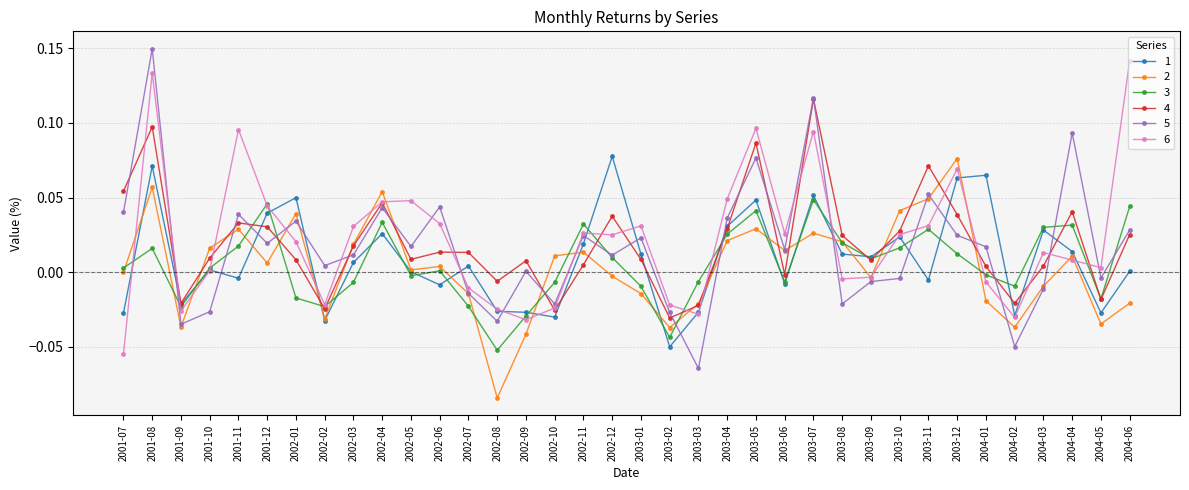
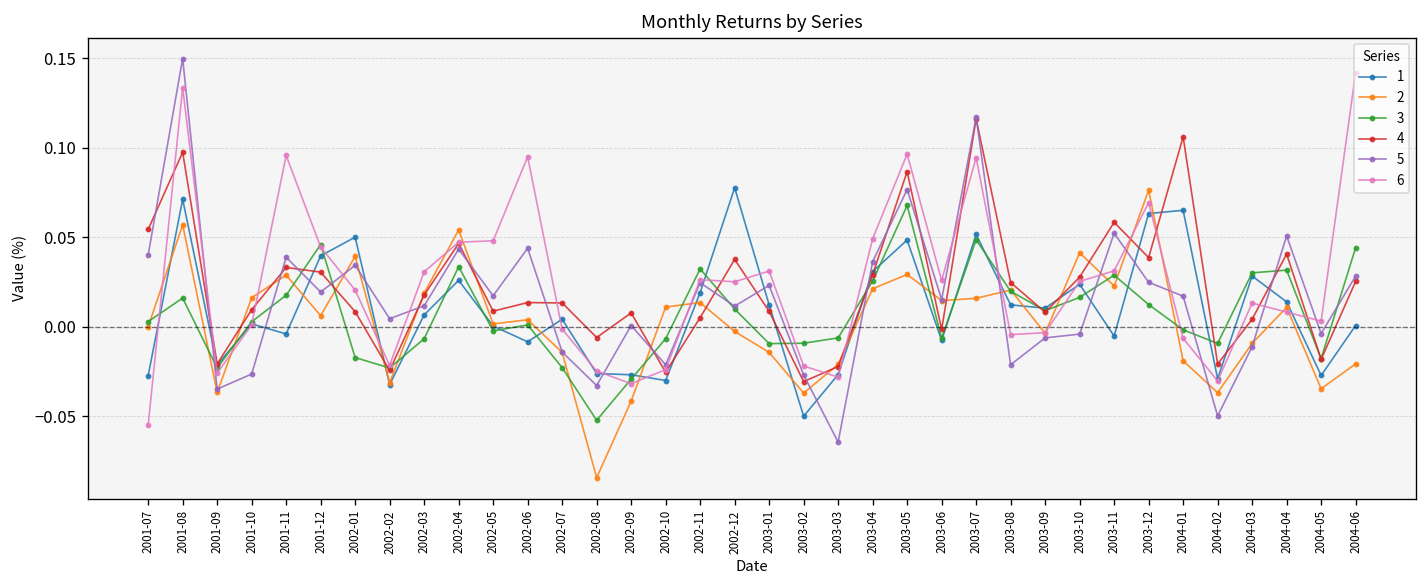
  {
    "1": {
      "2001-07": -0.027,
      "2001-08": 0.071,
      "2001-11": -0.004,
      "2001-12": 0.040,
      "2002-01": 0.050,
      "2002-03": 0.007,
      "2002-04": 0.026,
      "2002-06": -0.008,
      "2002-07": 0.004,
      "2002-09": -0.027,
      "2002-10": -0.030,
      "2002-11": 0.019,
      "2002-12": 0.078,
      "2003-01": 0.012,
      "2003-02": -0.050,
      "2003-04": 0.031,
      "2003-05": 0.048,
      "2003-07": 0.052,
      "2003-08": 0.012,
      "2003-11": -0.005,
      "2003-12": 0.063,
      "2004-01": 0.065,
      "2004-03": 0.028,
      "2004-04": 0.014,
      "2004-05": -0.027,
      "2004-06": 0.001
    },
    "2": {
      "2001-07": 0.000,
      "2001-08": 0.057,
      "2001-09": -0.037,
      "2001-10": 0.016,
      "2001-11": 0.029,
      "2001-12": 0.006,
      "2002-01": 0.039,
      "2002-04": 0.054,
      "2002-06": 0.004,
      "2002-08": -0.084,
      "2002-09": -0.042,
      "2002-10": 0.011,
      "2002-11": 0.014,
      "2002-12": -0.003,
      "2003-01": -0.014,
      "2003-02": -0.037,
      "2003-04": 0.021,
      "2003-05": 0.029,
-     "2003-07": 0.026,
+     "2003-07": 0.016,
      "2003-10": 0.041,
-     "2003-11": 0.049,
+     "2003-11": 0.023,
      "2003-12": 0.076,
      "2004-01": -0.019,
      "2004-02": -0.037,
      "2004-03": -0.009,
      "2004-04": 0.011,
      "2004-05": -0.035,
      "2004-06": -0.021
    },
    "3": {
      "2001-07": 0.003,
      "2001-08": 0.016,
      "2001-11": 0.018,
      "2002-01": -0.017,
      "2002-03": -0.007,
      "2002-04": 0.034,
      "2002-05": -0.002,
      "2002-06": 0.001,
      "2002-07": -0.023,
      "2002-08": -0.052,
      "2002-09": -0.029,
      "2002-10": -0.007,
      "2002-11": 0.032,
      "2003-01": -0.009,
-     "2003-02": -0.044,
+     "2003-02": -0.009,
      "2003-03": -0.006,
      "2003-04": 0.026,
-     "2003-05": 0.041,
+     "2003-05": 0.068,
      "2003-07": 0.049,
      "2003-10": 0.016,
      "2003-11": 0.029,
      "2003-12": 0.012,
      "2004-01": -0.002,
      "2004-02": -0.009,
      "2004-03": 0.030,
      "2004-04": 0.032,
      "2004-06": 0.044
    },
    "4": {
      "2001-07": 0.054,
      "2001-08": 0.097,
      "2001-10": 0.010,
      "2001-11": 0.033,
      "2001-12": 0.031,
      "2002-01": 0.008,
      "2002-05": 0.009,
      "2002-06": 0.014,
      "2002-07": 0.013,
      "2002-08": -0.006,
      "2002-09": 0.008,
      "2002-11": 0.005,
      "2002-12": 0.038,
      "2003-01": 0.009,
      "2003-02": -0.031,
      "2003-04": 0.029,
      "2003-05": 0.087,
      "2003-06": -0.002,
      "2003-08": 0.025,
      "2003-10": 0.028,
-     "2003-11": 0.071,
+     "2003-11": 0.058,
      "2003-12": 0.039,
-     "2004-01": 0.004,
+     "2004-01": 0.106,
      "2004-02": -0.021,
      "2004-03": 0.004,
      "2004-04": 0.041,
      "2004-06": 0.025
    },
    "5": {
      "2001-07": 0.040,
      "2001-08": 0.150,
      "2001-09": -0.035,
      "2001-10": -0.026,
      "2001-11": 0.039,
      "2001-12": 0.019,
      "2002-01": 0.034,
      "2002-02": 0.005,
      "2002-03": 0.012,
      "2002-04": 0.043,
      "2002-05": 0.017,
      "2002-06": 0.044,
      "2002-08": -0.033,
      "2002-09": 0.001,
      "2002-10": -0.021,
      "2002-11": 0.025,
      "2003-01": 0.023,
      "2003-02": -0.027,
      "2003-03": -0.064,
      "2003-04": 0.036,
      "2003-05": 0.077,
      "2003-08": -0.021,
      "2003-09": -0.006,
      "2003-10": -0.004,
      "2003-11": 0.052,
      "2003-12": 0.025,
      "2004-01": 0.017,
      "2004-02": -0.050,
      "2004-03": -0.011,
-     "2004-04": 0.093,
+     "2004-04": 0.051,
      "2004-05": -0.004,
      "2004-06": 0.028
    },
    "6": {
      "2001-07": -0.055,
      "2001-08": 0.134,
      "2001-09": -0.026,
      "2001-11": 0.096,
      "2002-01": 0.021,
      "2002-03": 0.031,
      "2002-05": 0.048,
-     "2002-06": 0.033,
-     "2002-07": -0.011,
+     "2002-06": 0.095,
+     "2002-07": -0.001,
      "2002-09": -0.032,
      "2002-11": 0.026,
      "2002-12": 0.025,
      "2003-01": 0.031,
      "2003-02": -0.022,
      "2003-04": 0.049,
      "2003-05": 0.096,
      "2003-06": 0.026,
      "2003-07": 0.094,
      "2003-08": -0.004,
      "2003-11": 0.031,
      "2003-12": 0.069,
      "2004-01": -0.007,
      "2004-03": 0.013,
      "2004-04": 0.008,
      "2004-05": 0.003
    }
  }
